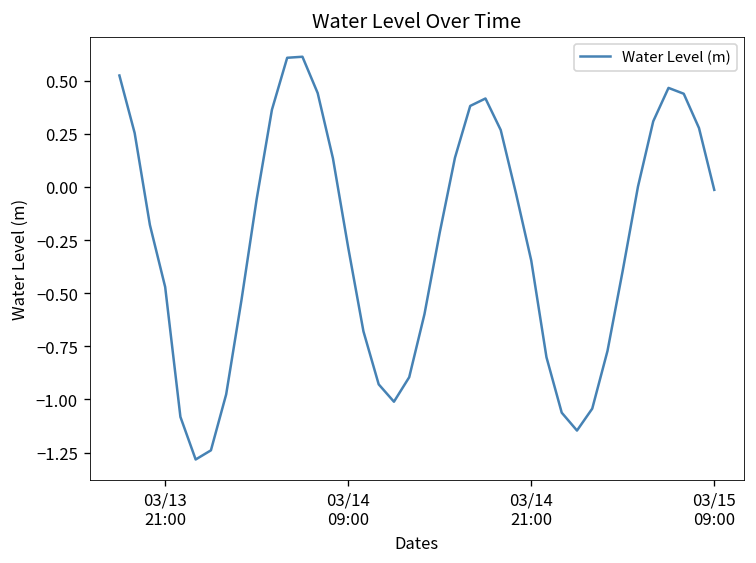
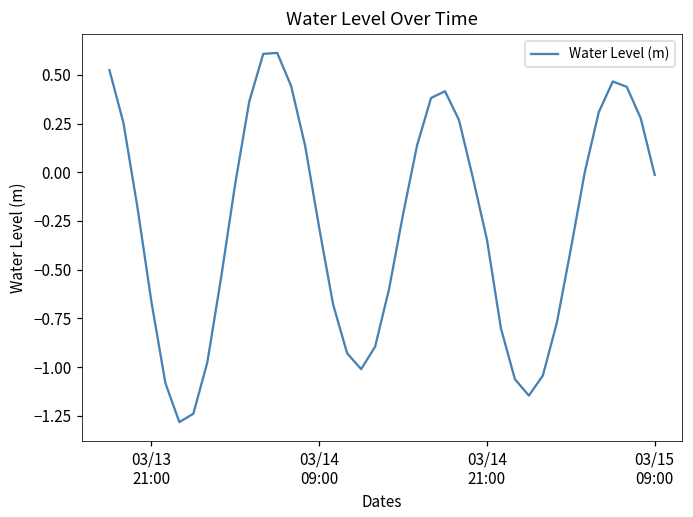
  {
-   "03/13 21:00": -0.47,
+   "03/13 21:00": -0.66,
    "03/14 09:00": -0.28,
    "03/14 21:00": -0.35,
    "03/15 09:00": -0.01
  }
